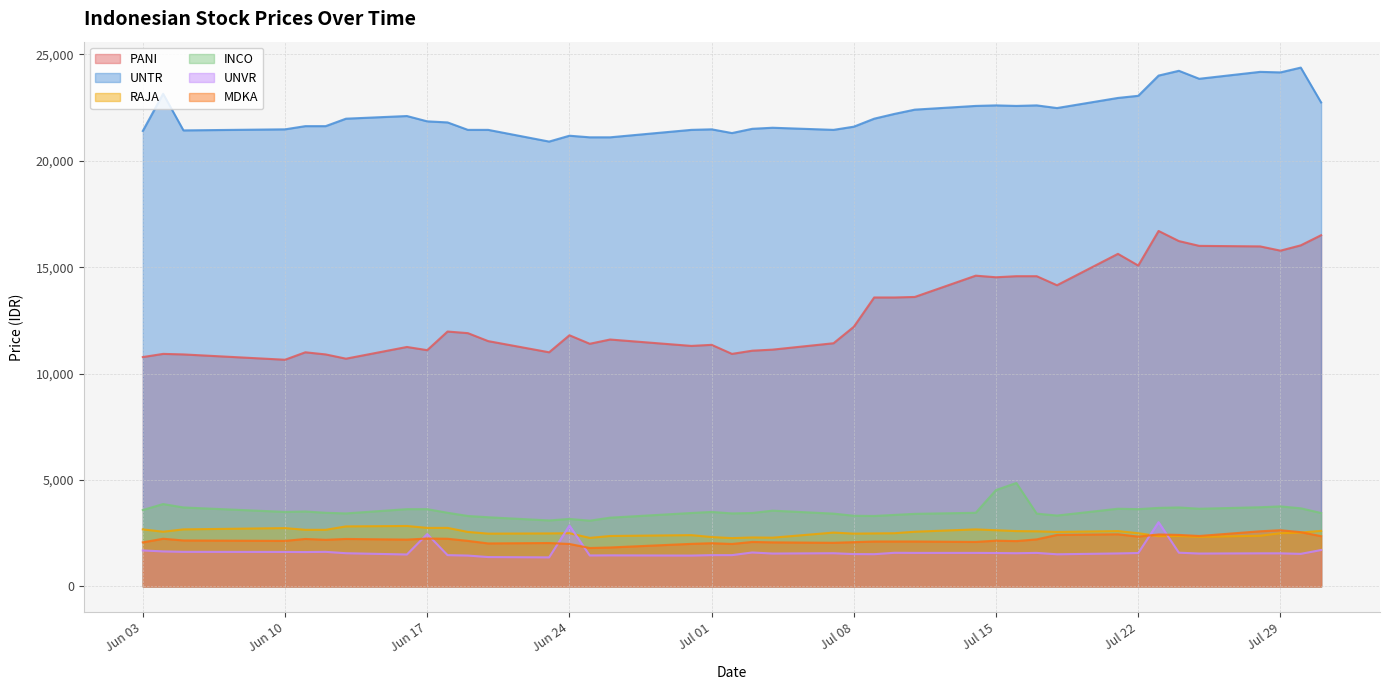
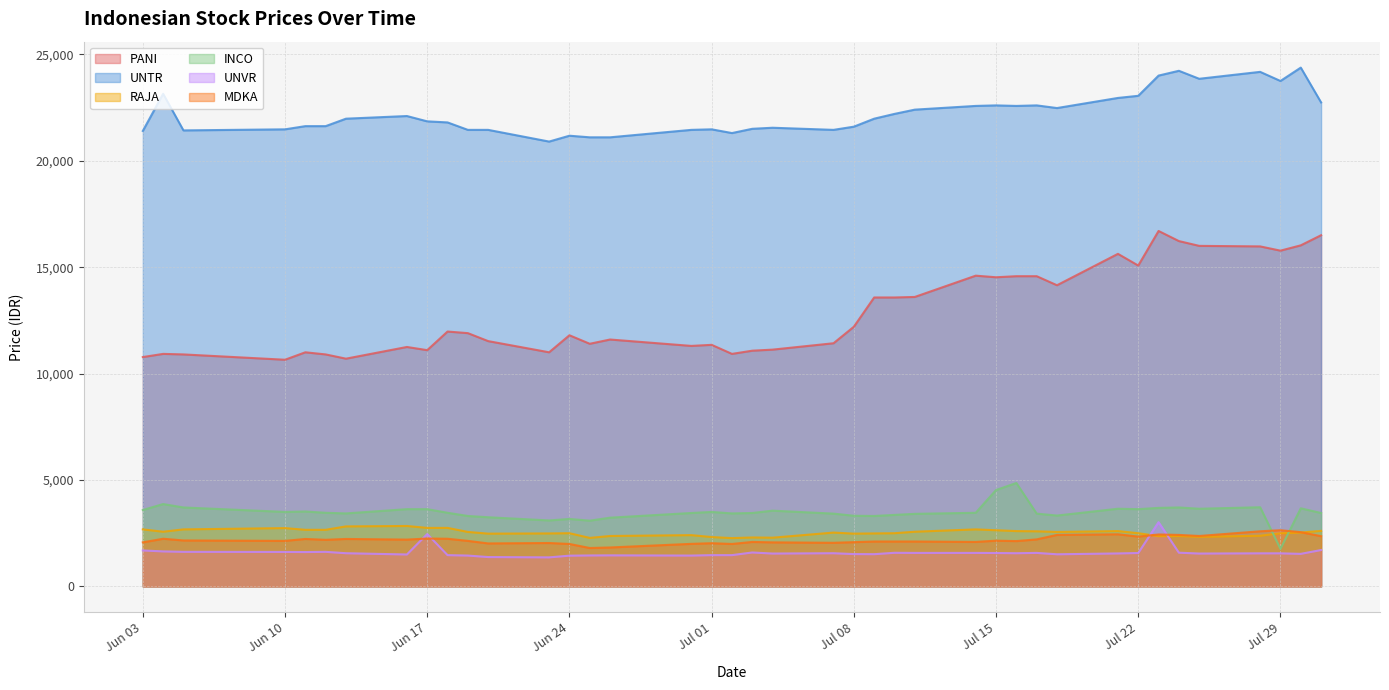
  {
    "UNTR": {
      "Jun 03": "21,400",
      "Jun 10": "21,500",
      "Jun 17": "21,900",
      "Jun 24": "21,200",
      "Jul 01": "21,500",
      "Jul 08": "21,600",
      "Jul 15": "22,600",
      "Jul 22": "23,100",
-     "Jul 29": "24,200"
+     "Jul 29": "23,700"
    },
    "INCO": {
      "Jun 03": "3,600",
      "Jun 10": "3,500",
      "Jun 17": "3,600",
      "Jun 24": "3,200",
      "Jul 01": "3,500",
      "Jul 08": "3,300",
      "Jul 15": "4,500",
      "Jul 22": "3,600",
-     "Jul 29": "3,800"
+     "Jul 29": "1,800"
    },
    "UNVR": {
      "Jun 03": "1,700",
      "Jun 10": "1,600",
      "Jun 17": "2,500",
-     "Jun 24": "2,900",
+     "Jun 24": "1,400",
      "Jul 01": "1,500",
      "Jul 08": "1,500",
      "Jul 15": "1,600",
      "Jul 22": "1,600",
      "Jul 29": "1,600"
    }
  }
